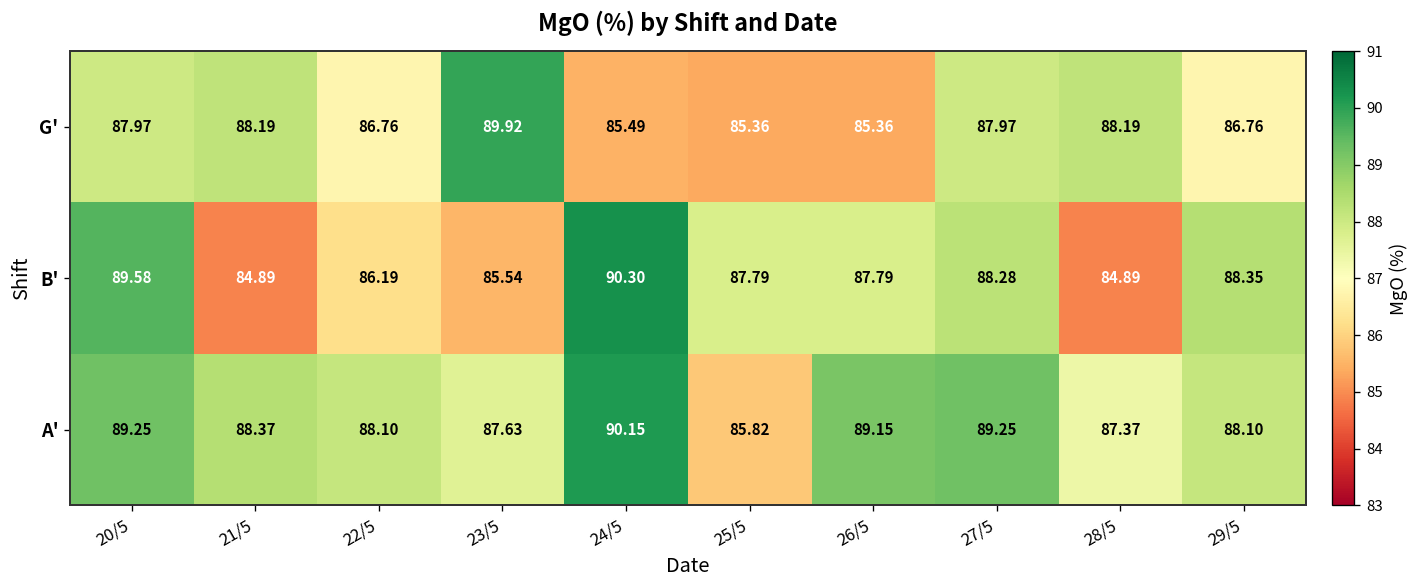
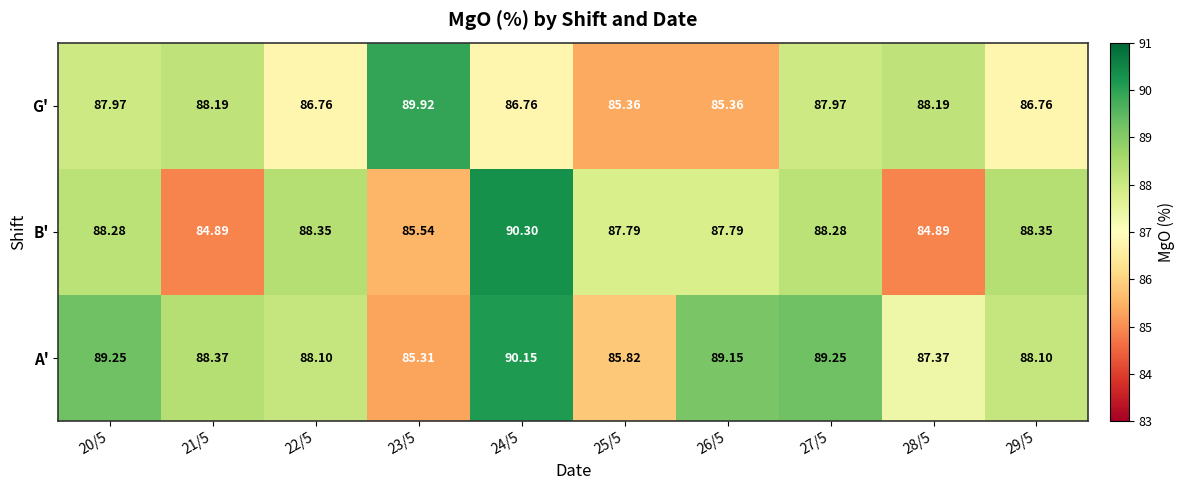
  {
    "G'": {
      "20/5": 87.97,
      "21/5": 88.19,
      "22/5": 86.76,
      "23/5": 89.92,
-     "24/5": 85.49,
+     "24/5": 86.76,
      "25/5": 85.36,
      "26/5": 85.36,
      "27/5": 87.97,
      "28/5": 88.19,
      "29/5": 86.76
    },
    "B'": {
-     "20/5": 89.58,
+     "20/5": 88.28,
      "21/5": 84.89,
-     "22/5": 86.19,
+     "22/5": 88.35,
      "23/5": 85.54,
      "24/5": 90.30,
      "25/5": 87.79,
      "26/5": 87.79,
      "27/5": 88.28,
      "28/5": 84.89,
      "29/5": 88.35
    },
    "A'": {
      "20/5": 89.25,
      "21/5": 88.37,
      "22/5": 88.10,
-     "23/5": 87.63,
+     "23/5": 85.31,
      "24/5": 90.15,
      "25/5": 85.82,
      "26/5": 89.15,
      "27/5": 89.25,
      "28/5": 87.37,
      "29/5": 88.10
    }
  }
